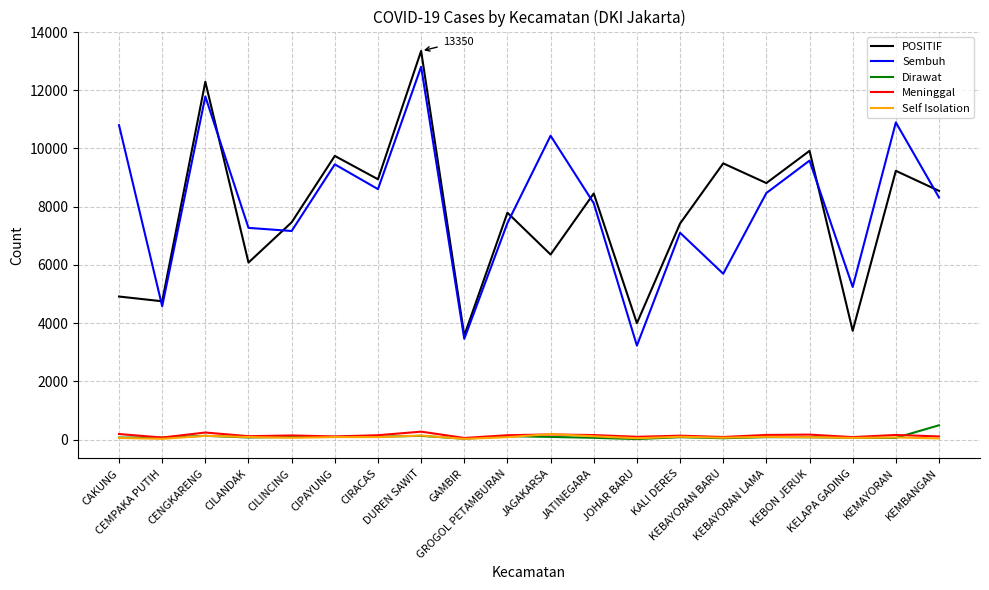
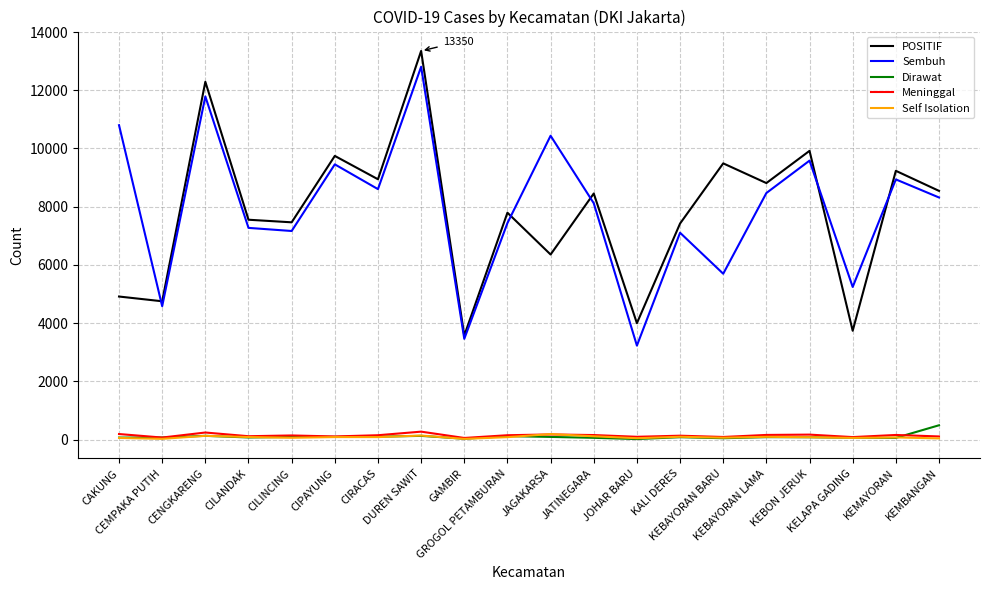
  {
    "POSITIF": {
      "CAKUNG": 4900,
      "CEMPAKA PUTIH": 4800,
      "CENGKARENG": 12300,
-     "CILANDAK": 6100,
+     "CILANDAK": 7600,
      "CILINCING": 7500,
      "CIPAYUNG": 9700,
      "CIRACAS": 8900,
      "GAMBIR": 3600,
      "GROGOL PETAMBURAN": 7800,
      "JAGAKARSA": 6400,
      "JATINEGARA": 8500,
      "JOHAR BARU": 4000,
      "KALI DERES": 7400,
      "KEBAYORAN BARU": 9500,
      "KEBAYORAN LAMA": 8800,
      "KEBON JERUK": 9900,
      "KELAPA GADING": 3700,
      "KEMAYORAN": 9200,
      "KEMBANGAN": 8500
    },
    "Sembuh": {
      "CAKUNG": 10800,
      "CEMPAKA PUTIH": 4600,
      "CENGKARENG": 11800,
      "CILANDAK": 7300,
      "CILINCING": 7200,
      "CIPAYUNG": 9500,
      "CIRACAS": 8600,
      "DUREN SAWIT": 12800,
      "GAMBIR": 3500,
      "GROGOL PETAMBURAN": 7400,
      "JAGAKARSA": 10400,
      "JATINEGARA": 8100,
      "JOHAR BARU": 3200,
      "KALI DERES": 7100,
      "KEBAYORAN BARU": 5700,
      "KEBAYORAN LAMA": 8500,
      "KEBON JERUK": 9600,
      "KELAPA GADING": 5200,
-     "KEMAYORAN": 10900,
+     "KEMAYORAN": 8900,
      "KEMBANGAN": 8300
    },
    "Dirawat": {
      "KEMBANGAN": 500
    },
    "Meninggal": {
      "CAKUNG": 200,
      "CENGKARENG": 200,
      "DUREN SAWIT": 300,
      "KEBON JERUK": 200
    }
  }
